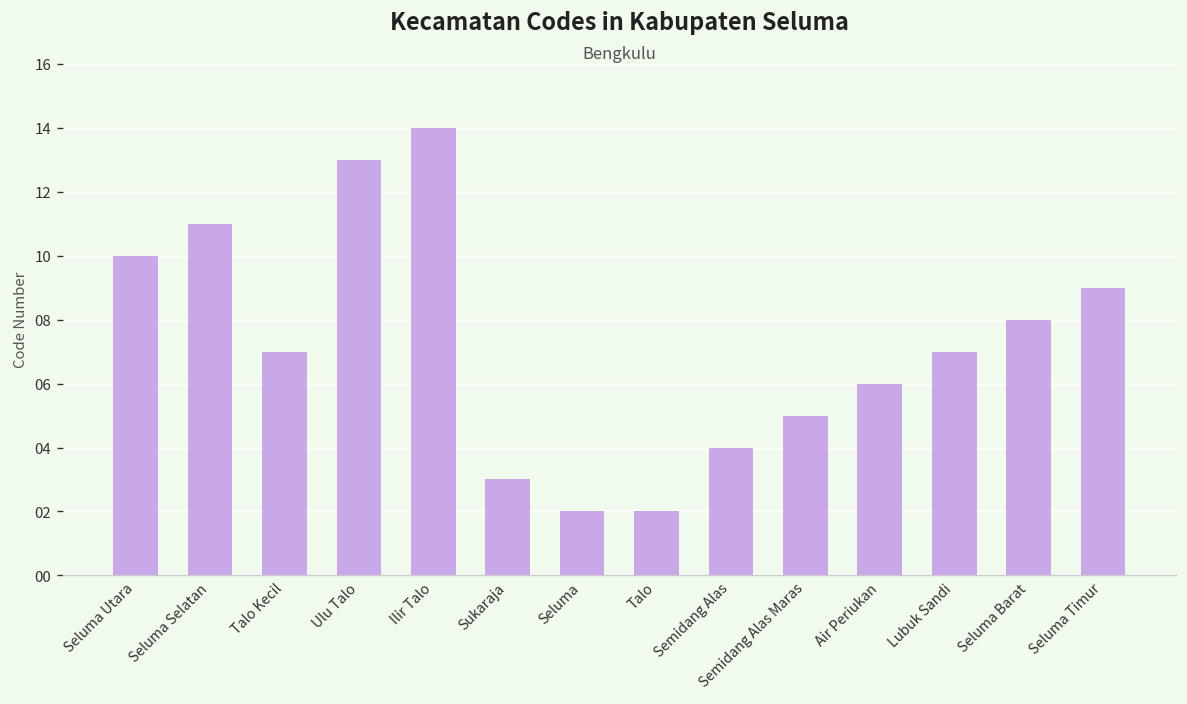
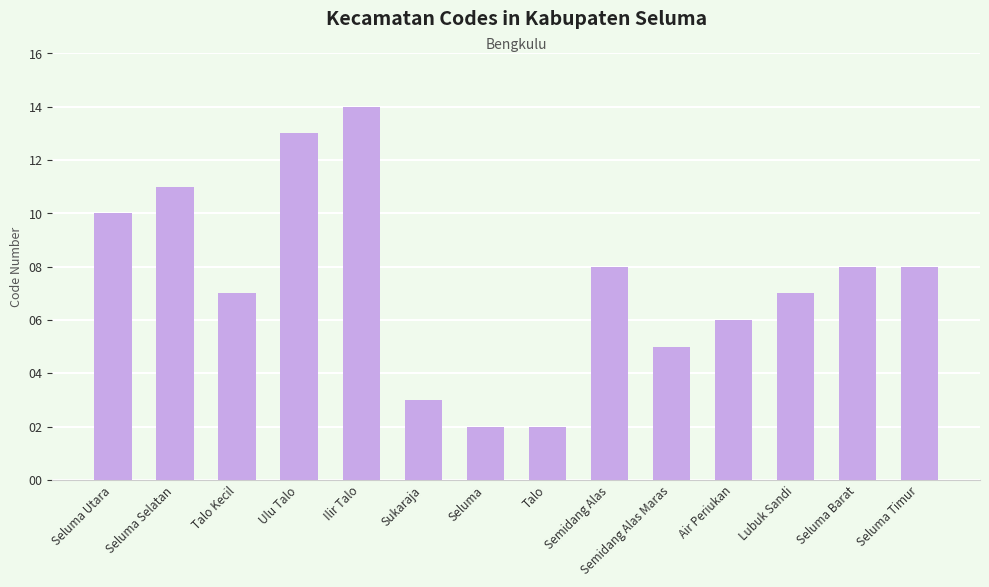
  {
    "Seluma Utara": 10,
    "Seluma Selatan": 11,
    "Talo Kecil": 7,
    "Ulu Talo": 13,
    "Ilir Talo": 14,
    "Sukaraja": 3,
    "Seluma": 2,
    "Talo": 2,
-   "Semidang Alas": 4,
+   "Semidang Alas": 8,
    "Semidang Alas Maras": 5,
    "Air Periukan": 6,
    "Lubuk Sandi": 7,
    "Seluma Barat": 8,
-   "Seluma Timur": 9
+   "Seluma Timur": 8
  }
